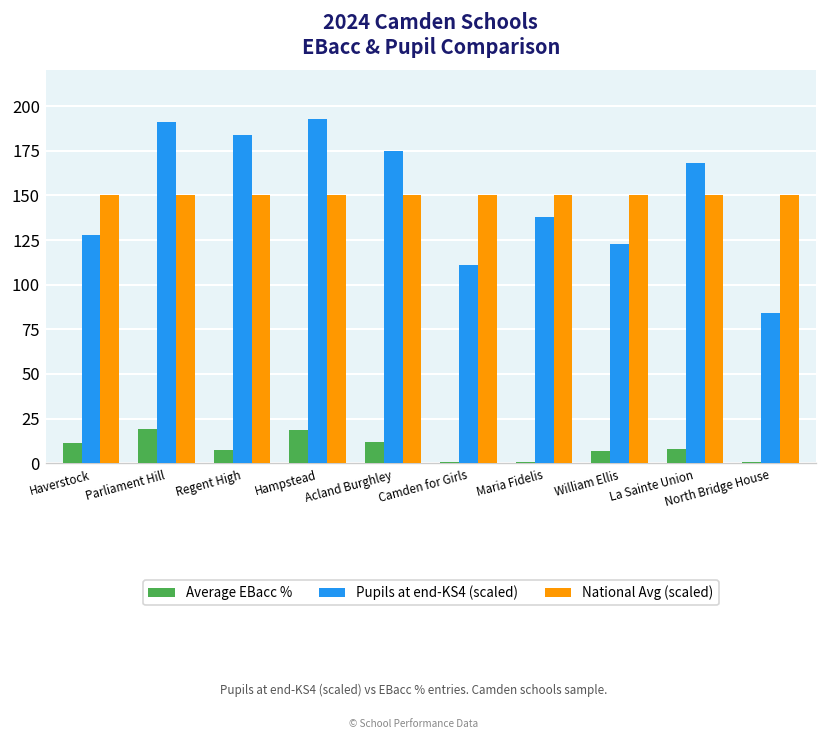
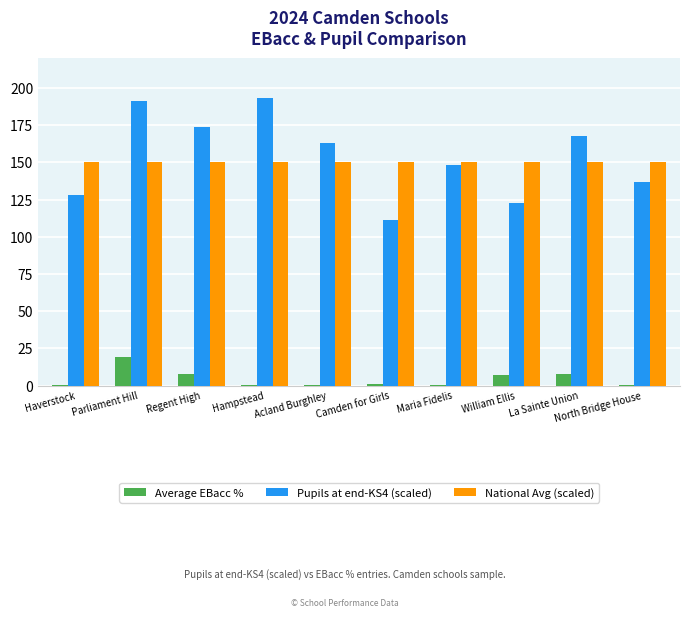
  {
    "Average EBacc %": {
-     "Haverstock": 11,
+     "Haverstock": 0,
      "Parliament Hill": 19,
      "Regent High": 8,
-     "Hampstead": 19,
-     "Acland Burghley": 12,
+     "Hampstead": 1,
+     "Acland Burghley": 0,
      "William Ellis": 7,
      "La Sainte Union": 8
    },
    "Pupils at end-KS4 (scaled)": {
      "Haverstock": 128,
      "Parliament Hill": 191,
-     "Regent High": 184,
+     "Regent High": 174,
      "Hampstead": 193,
-     "Acland Burghley": 175,
+     "Acland Burghley": 163,
      "Camden for Girls": 111,
-     "Maria Fidelis": 138,
+     "Maria Fidelis": 148,
      "William Ellis": 123,
      "La Sainte Union": 168,
-     "North Bridge House": 84
+     "North Bridge House": 137
    },
    "National Avg (scaled)": {
      "Haverstock": 150,
      "Parliament Hill": 150,
      "Regent High": 150,
      "Hampstead": 150,
      "Acland Burghley": 150,
      "Camden for Girls": 150,
      "Maria Fidelis": 150,
      "William Ellis": 150,
      "La Sainte Union": 150,
      "North Bridge House": 150
    }
  }
